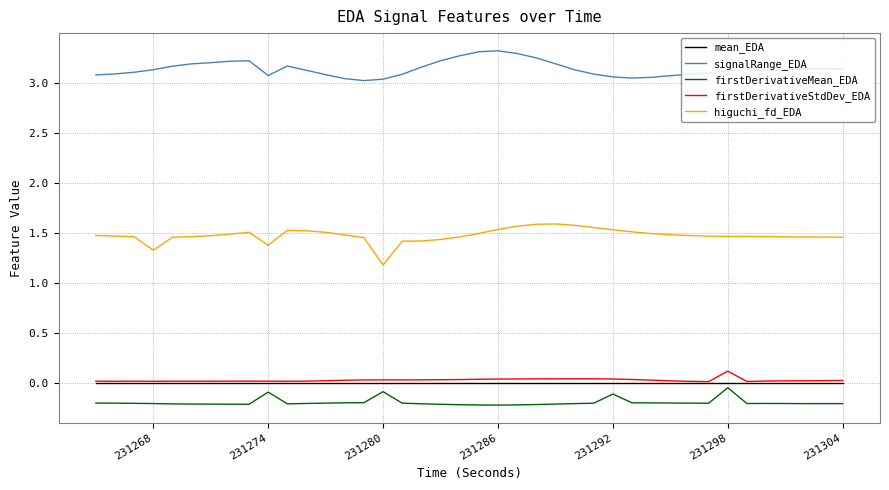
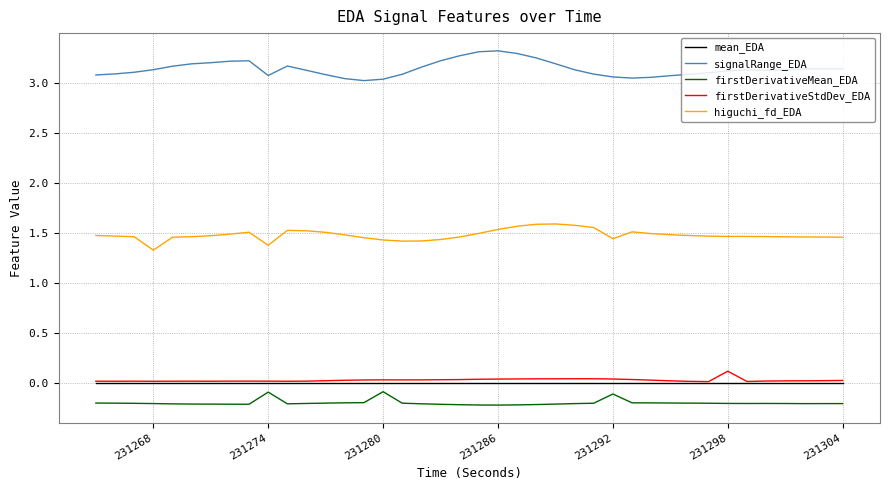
  {
    "mean_EDA": {
      "231280": 0.0,
      "231286": 0.0,
      "231292": 0.0,
      "231298": 0.0
    },
    "signalRange_EDA": {
      "231268": 3.1,
      "231274": 3.1,
      "231280": 3.0,
      "231286": 3.3,
      "231292": 3.1
    },
    "firstDerivativeMean_EDA": {
      "231268": -0.2,
      "231274": -0.1,
      "231280": -0.1,
      "231286": -0.2,
      "231292": -0.1,
-     "231298": -0.1,
+     "231298": -0.2,
      "231304": -0.2
    },
    "firstDerivativeStdDev_EDA": {
      "231280": 0.0,
      "231286": 0.0,
      "231292": 0.0,
      "231298": 0.1
    },
    "higuchi_fd_EDA": {
      "231268": 1.3,
      "231274": 1.4,
-     "231280": 1.2,
+     "231280": 1.4,
      "231286": 1.5,
-     "231292": 1.5,
+     "231292": 1.4,
      "231298": 1.5,
      "231304": 1.5
    }
  }
